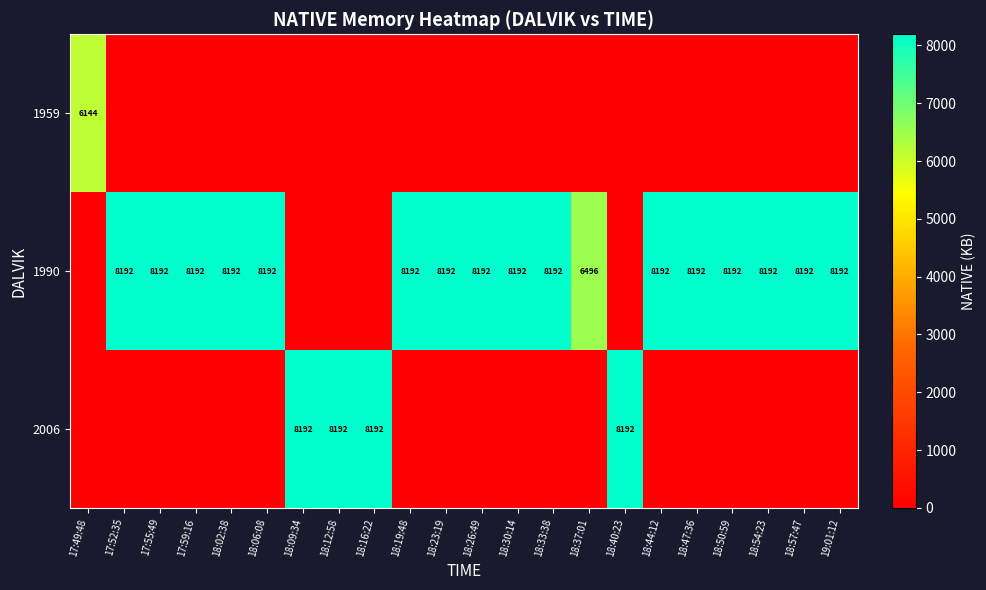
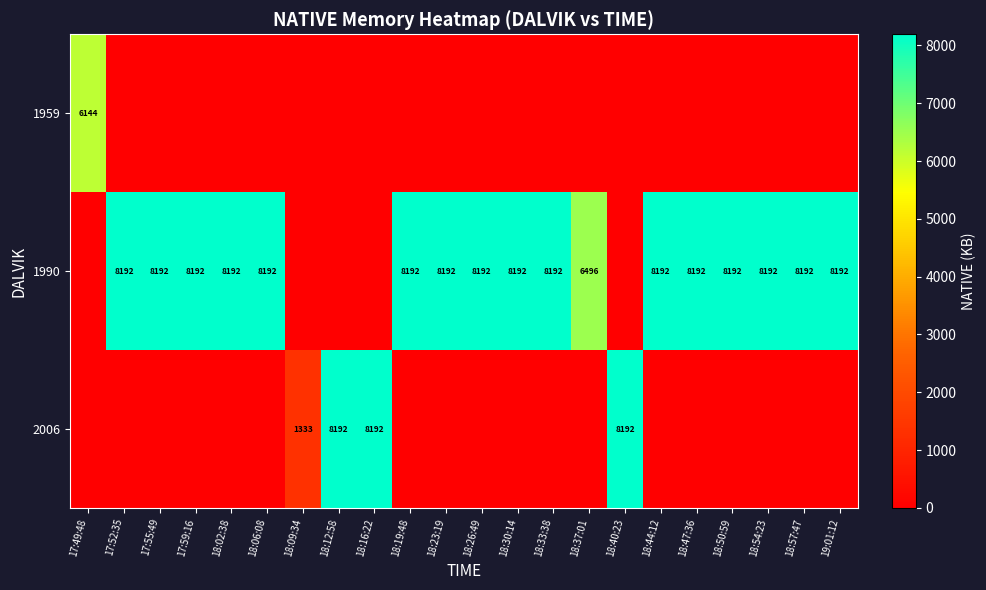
  {
    "1959": {
      "17:49:48": 6144
    },
    "1990": {
      "17:52:35": 8192,
      "17:55:49": 8192,
      "17:59:16": 8192,
      "18:02:38": 8192,
      "18:06:08": 8192,
      "18:19:48": 8192,
      "18:23:19": 8192,
      "18:26:49": 8192,
      "18:30:14": 8192,
      "18:33:38": 8192,
      "18:37:01": 6496,
      "18:44:12": 8192,
      "18:47:36": 8192,
      "18:50:59": 8192,
      "18:54:23": 8192,
      "18:57:47": 8192,
      "19:01:12": 8192
    },
    "2006": {
-     "18:09:34": 8192,
+     "18:09:34": 1333,
      "18:12:58": 8192,
      "18:16:22": 8192,
      "18:40:23": 8192
    }
  }
